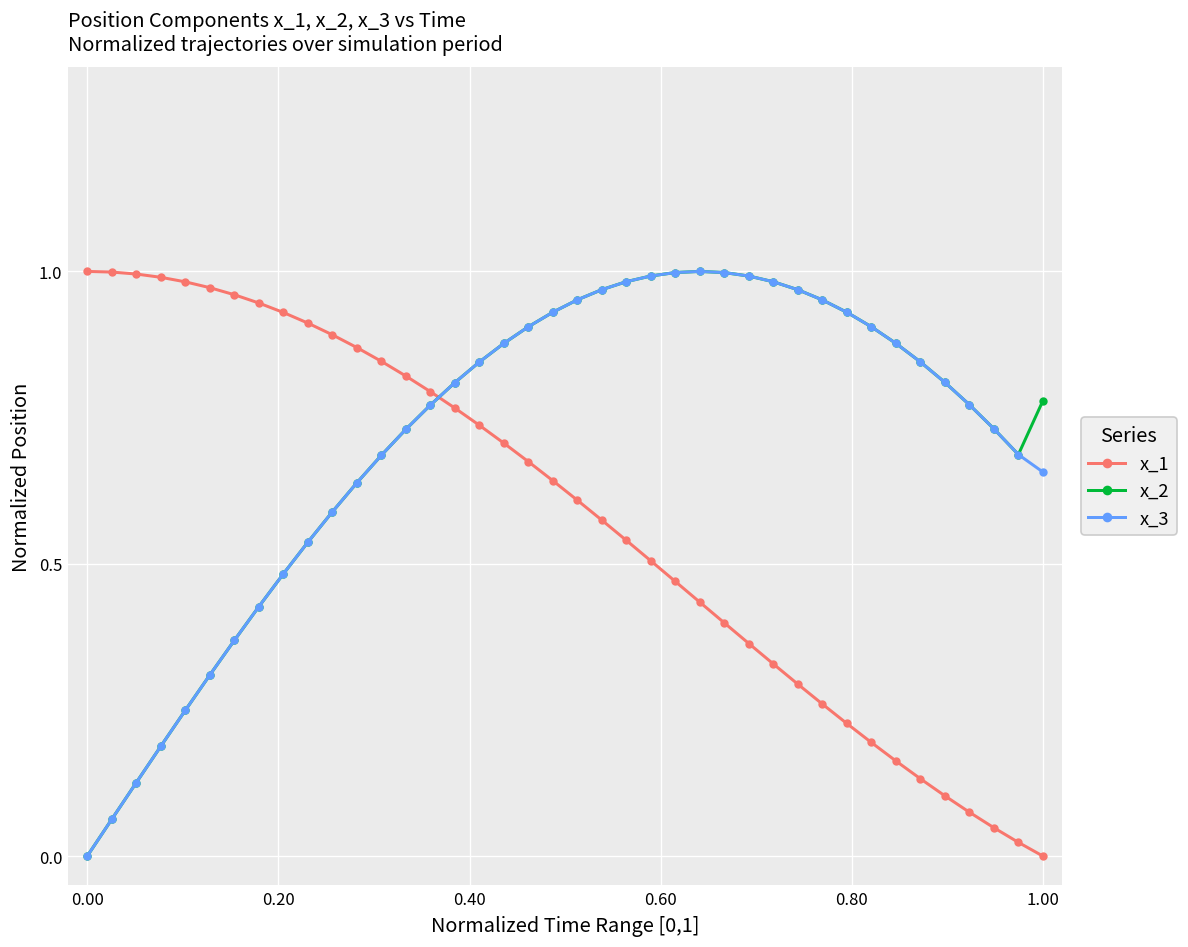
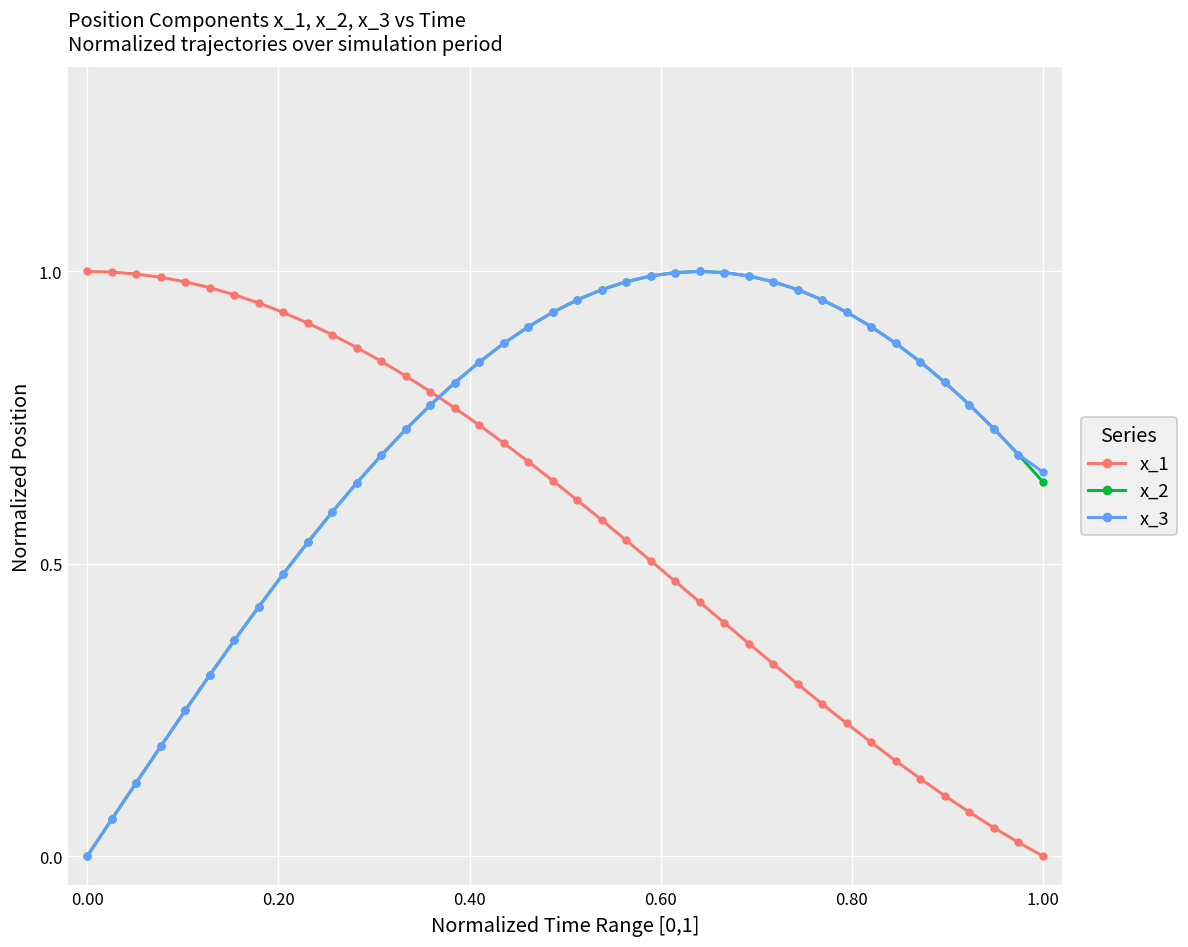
  {
    "x_1": {
      "0.00": 1.00,
      "1.00": 0.00
    },
    "x_2": {
-     "1.00": 0.78
+     "1.00": 0.64
    },
    "x_3": {
      "1.00": 0.66
    }
  }
